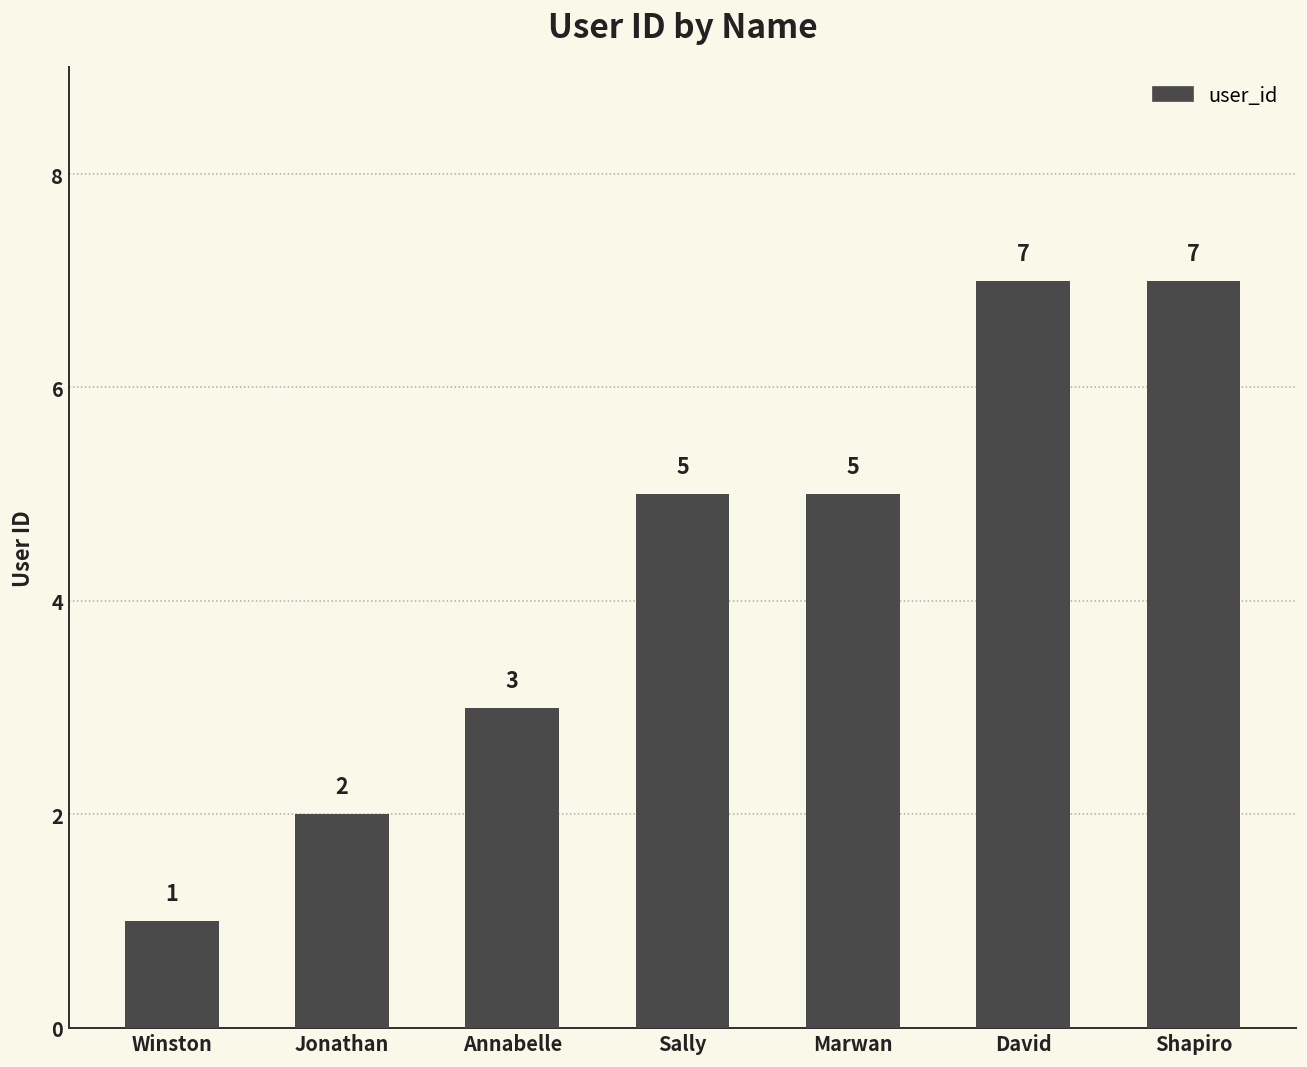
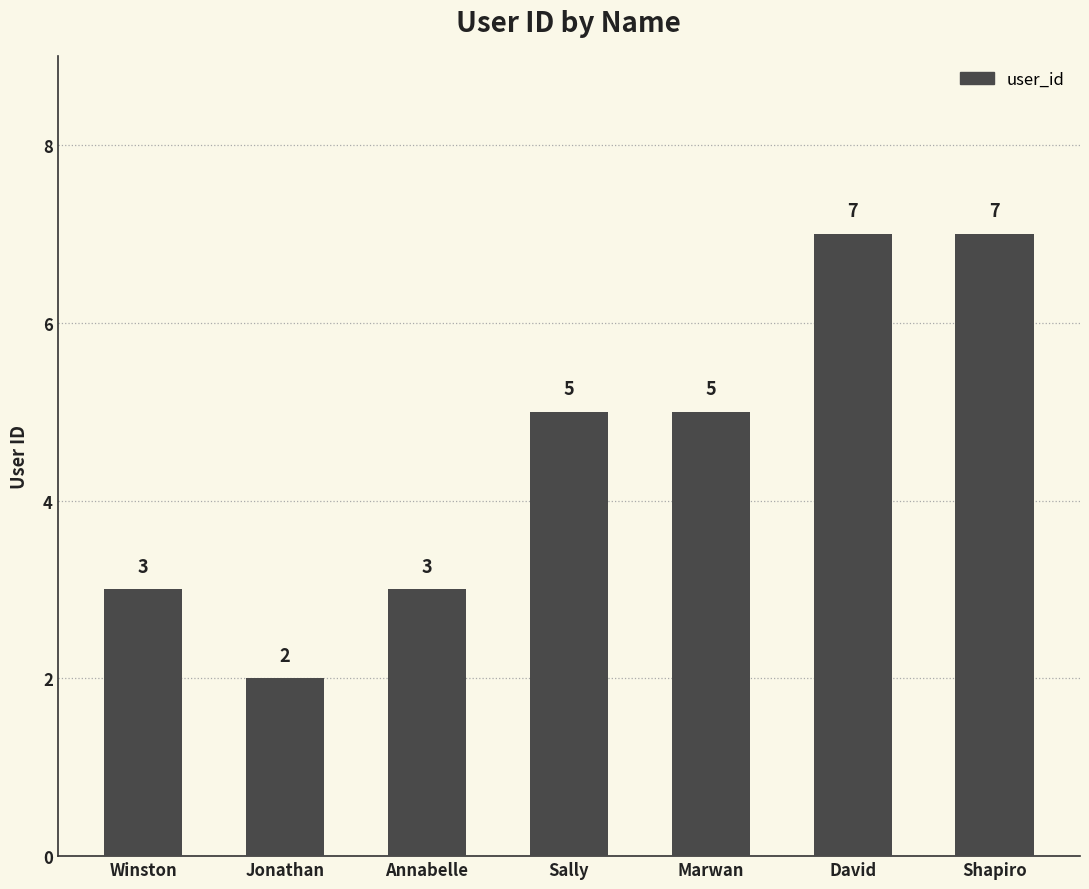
  {
-   "Winston": 1,
+   "Winston": 3,
    "Jonathan": 2,
    "Annabelle": 3,
    "Sally": 5,
    "Marwan": 5,
    "David": 7,
    "Shapiro": 7
  }
